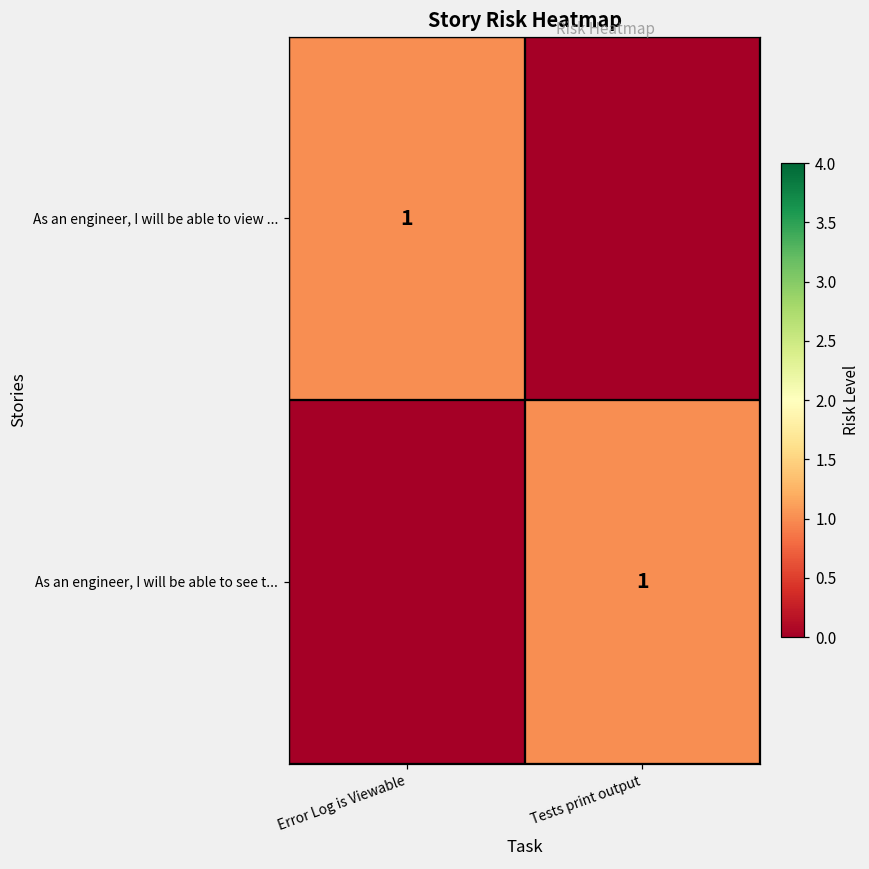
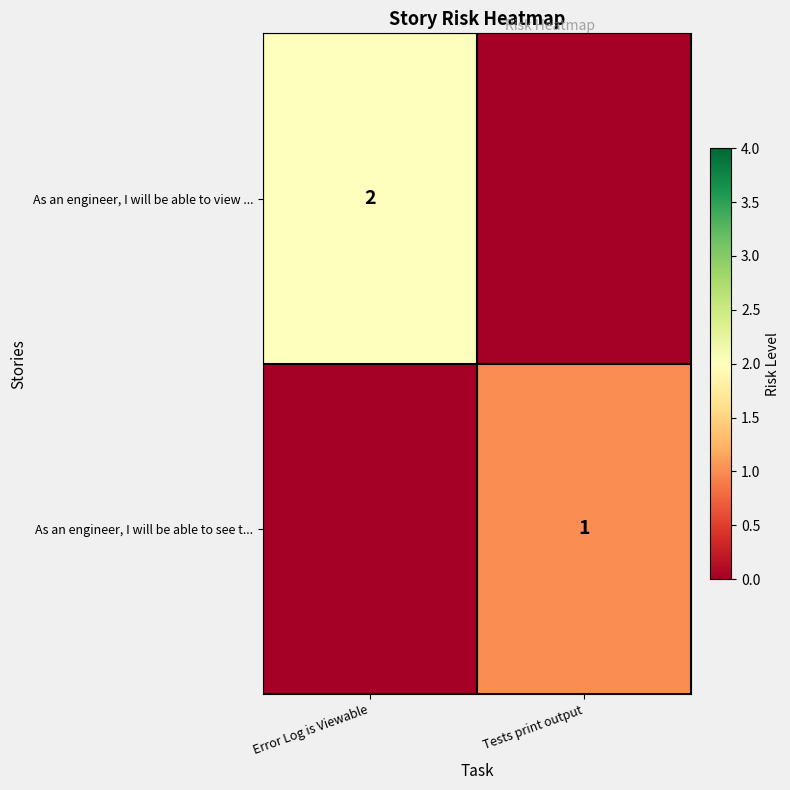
  {
    "As an engineer, I will be able to view ...": {
-     "Error Log is Viewable": 1
+     "Error Log is Viewable": 2
    },
    "As an engineer, I will be able to see t...": {
      "Tests print output": 1
    }
  }
